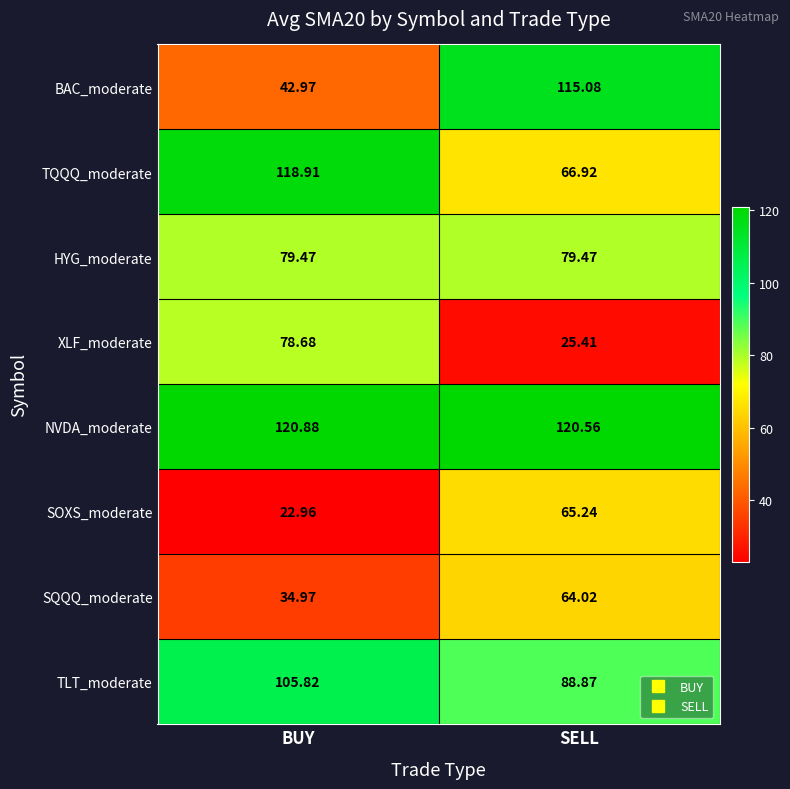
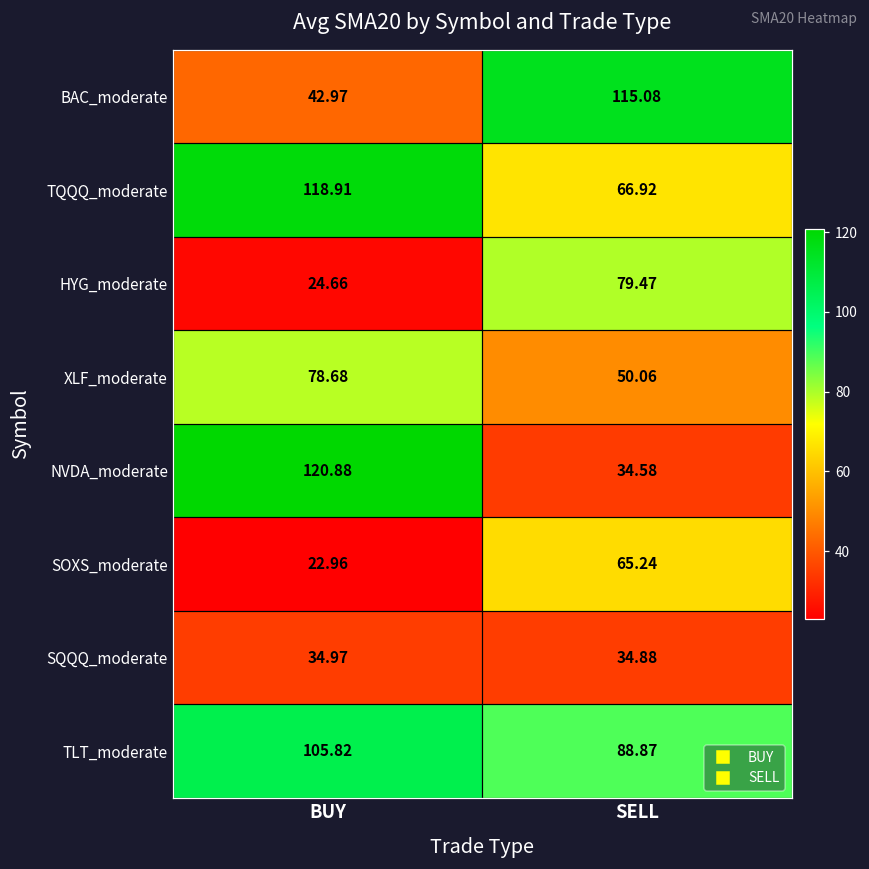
  {
    "BAC_moderate": {
      "BUY": 42.97,
      "SELL": 115.08
    },
    "TQQQ_moderate": {
      "BUY": 118.91,
      "SELL": 66.92
    },
    "HYG_moderate": {
-     "BUY": 79.47,
+     "BUY": 24.66,
      "SELL": 79.47
    },
    "XLF_moderate": {
      "BUY": 78.68,
-     "SELL": 25.41
+     "SELL": 50.06
    },
    "NVDA_moderate": {
      "BUY": 120.88,
-     "SELL": 120.56
+     "SELL": 34.58
    },
    "SOXS_moderate": {
      "BUY": 22.96,
      "SELL": 65.24
    },
    "SQQQ_moderate": {
      "BUY": 34.97,
-     "SELL": 64.02
+     "SELL": 34.88
    },
    "TLT_moderate": {
      "BUY": 105.82,
      "SELL": 88.87
    }
  }
